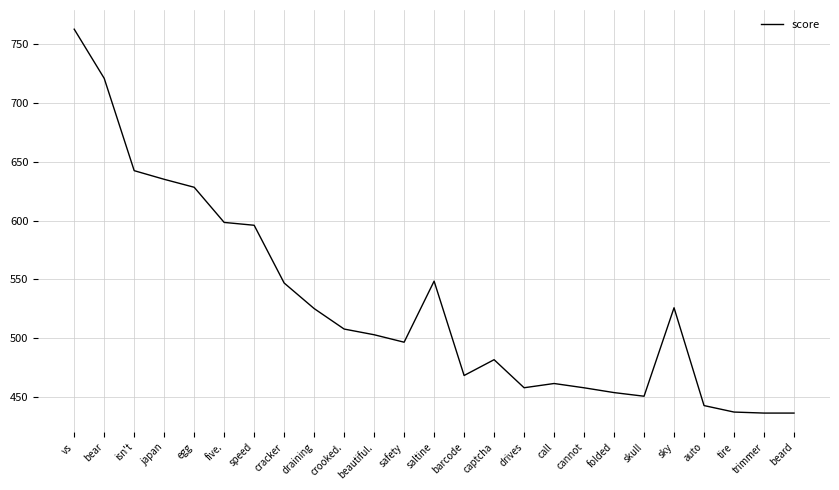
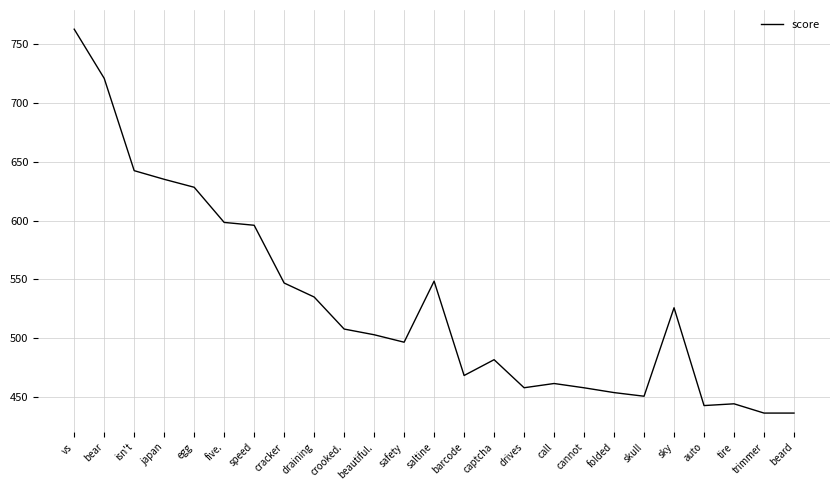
  {
    "vs": 762,
    "bear": 721,
    "isn't": 642,
    "japan": 635,
    "egg": 628,
    "five.": 598,
    "speed": 596,
    "cracker": 547,
-   "draining": 525,
+   "draining": 535,
    "crooked.": 508,
    "beautiful.": 503,
    "safety": 497,
    "saltine": 549,
    "barcode": 469,
    "captcha": 482,
    "drives": 458,
    "call": 462,
    "cannot": 458,
    "folded": 454,
    "skull": 451,
    "sky": 526,
    "auto": 443,
-   "tire": 438,
+   "tire": 445,
    "trimmer": 437,
    "beard": 437
  }
